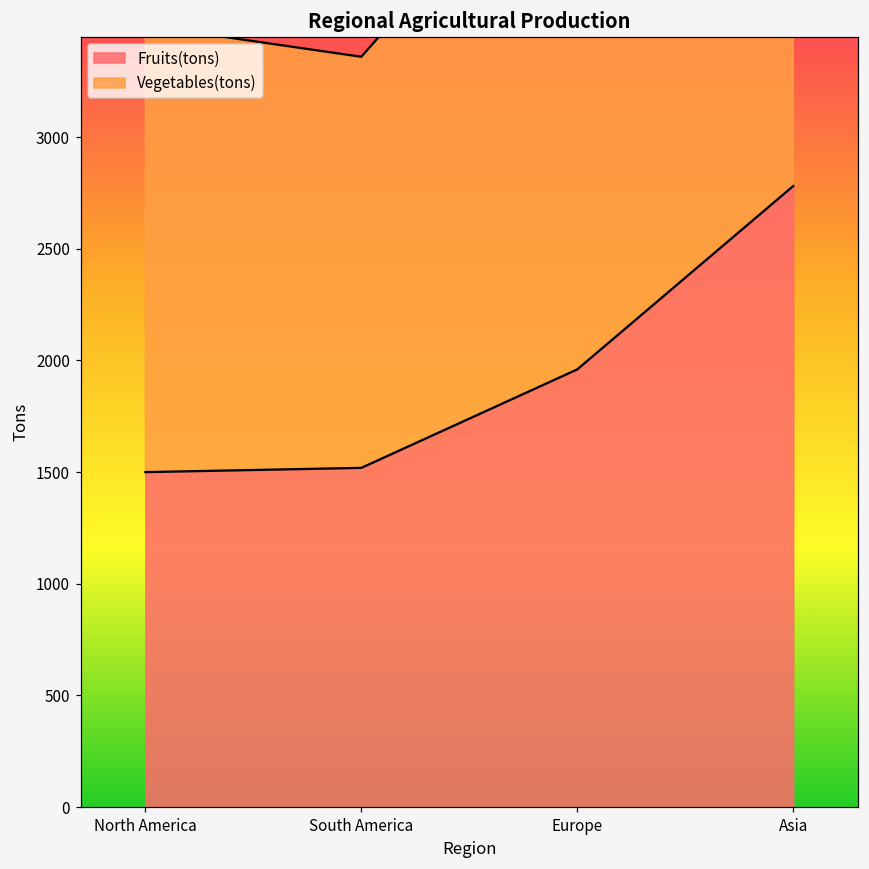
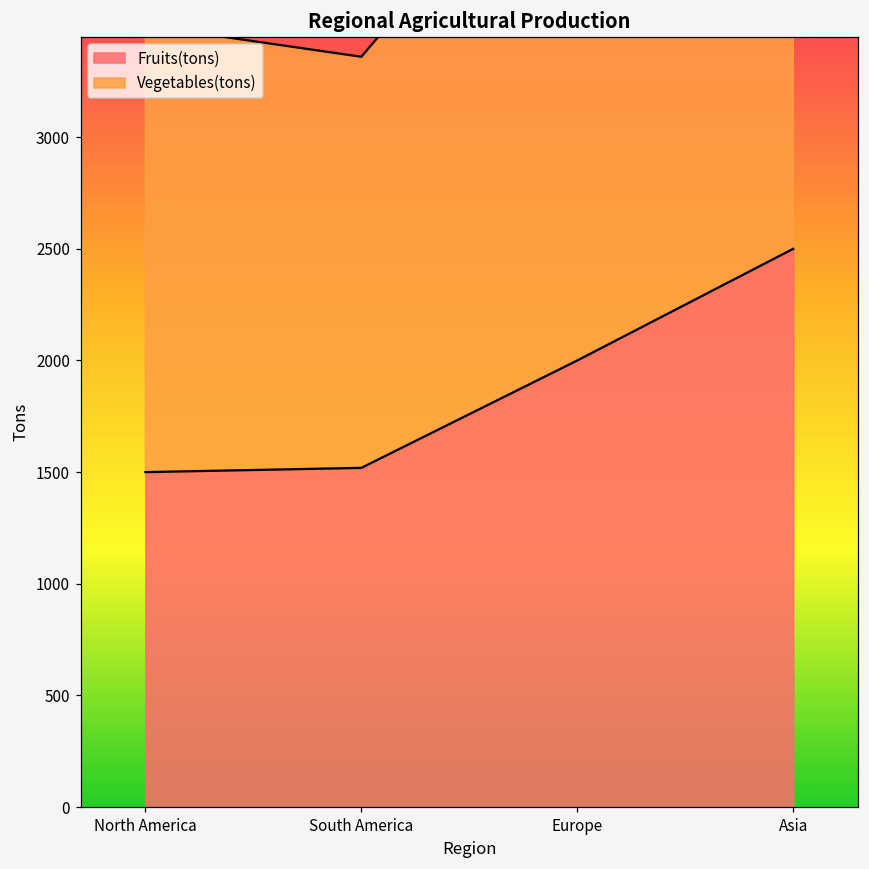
  {
    "Fruits(tons)": {
      "North America": 1500,
      "South America": 1520,
-     "Europe": 1960,
-     "Asia": 2780
+     "Europe": 2000,
+     "Asia": 2500
    },
    "Vegetables(tons)": {
      "South America": 1840
    }
  }
